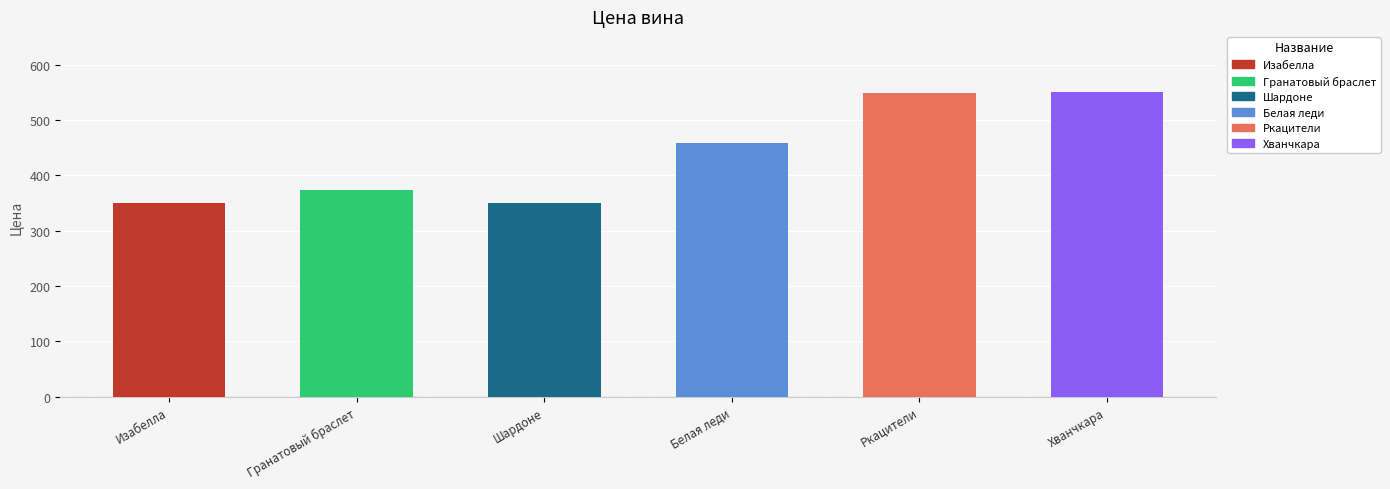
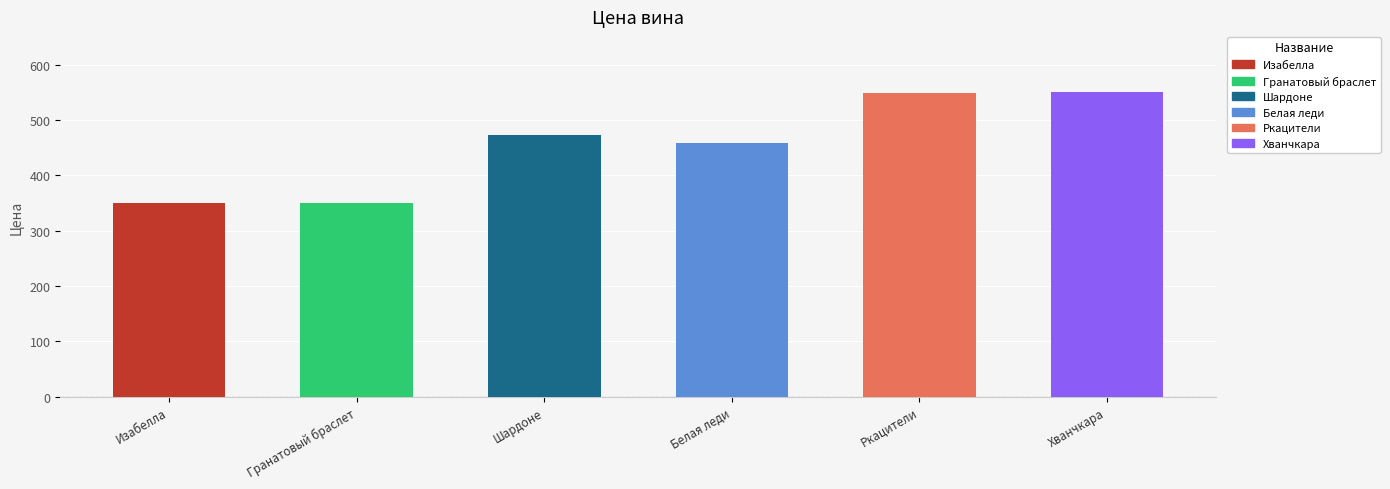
  {
    "Изабелла": 350,
-   "Гранатовый браслет": 370,
-   "Шардоне": 350,
+   "Гранатовый браслет": 350,
+   "Шардоне": 470,
    "Белая леди": 460,
    "Ркацители": 550,
    "Хванчкара": 550
  }
